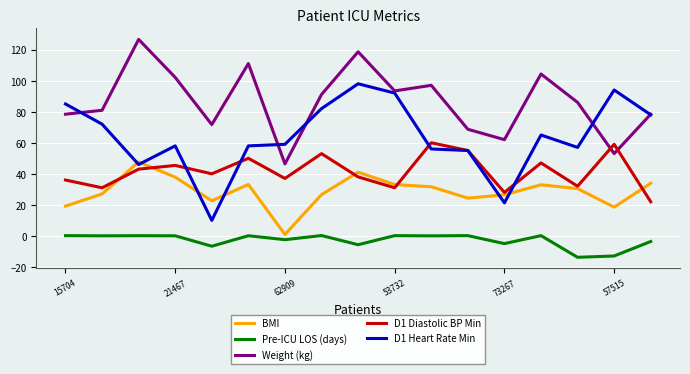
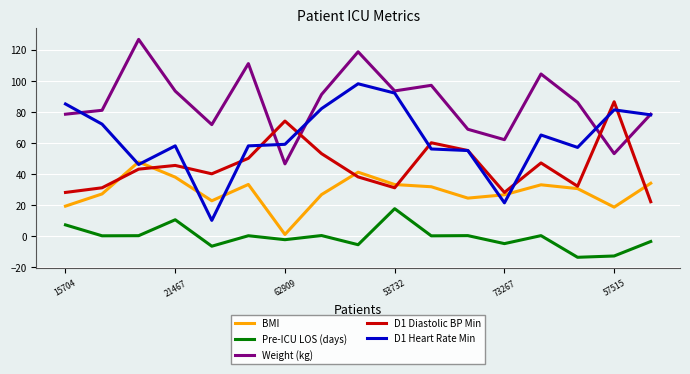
  {
    "BMI": {
      "15704": 19,
      "21467": 38,
      "62909": 1,
      "53732": 33,
      "57515": 19
    },
    "Pre-ICU LOS (days)": {
-     "15704": 0,
-     "21467": 0,
+     "15704": 7,
+     "21467": 10,
      "62909": -2,
-     "53732": 0,
+     "53732": 18,
      "73267": -5,
      "57515": -13
    },
    "Weight (kg)": {
      "15704": 78,
-     "21467": 102,
+     "21467": 93,
      "62909": 46,
      "73267": 62,
      "57515": 53
    },
    "D1 Diastolic BP Min": {
-     "15704": 36,
+     "15704": 28,
      "21467": 45,
-     "62909": 37,
+     "62909": 74,
      "53732": 31,
-     "57515": 59
+     "57515": 86
    },
    "D1 Heart Rate Min": {
      "15704": 85,
      "21467": 58,
      "62909": 59,
      "73267": 21,
-     "57515": 94
+     "57515": 81
    }
  }
